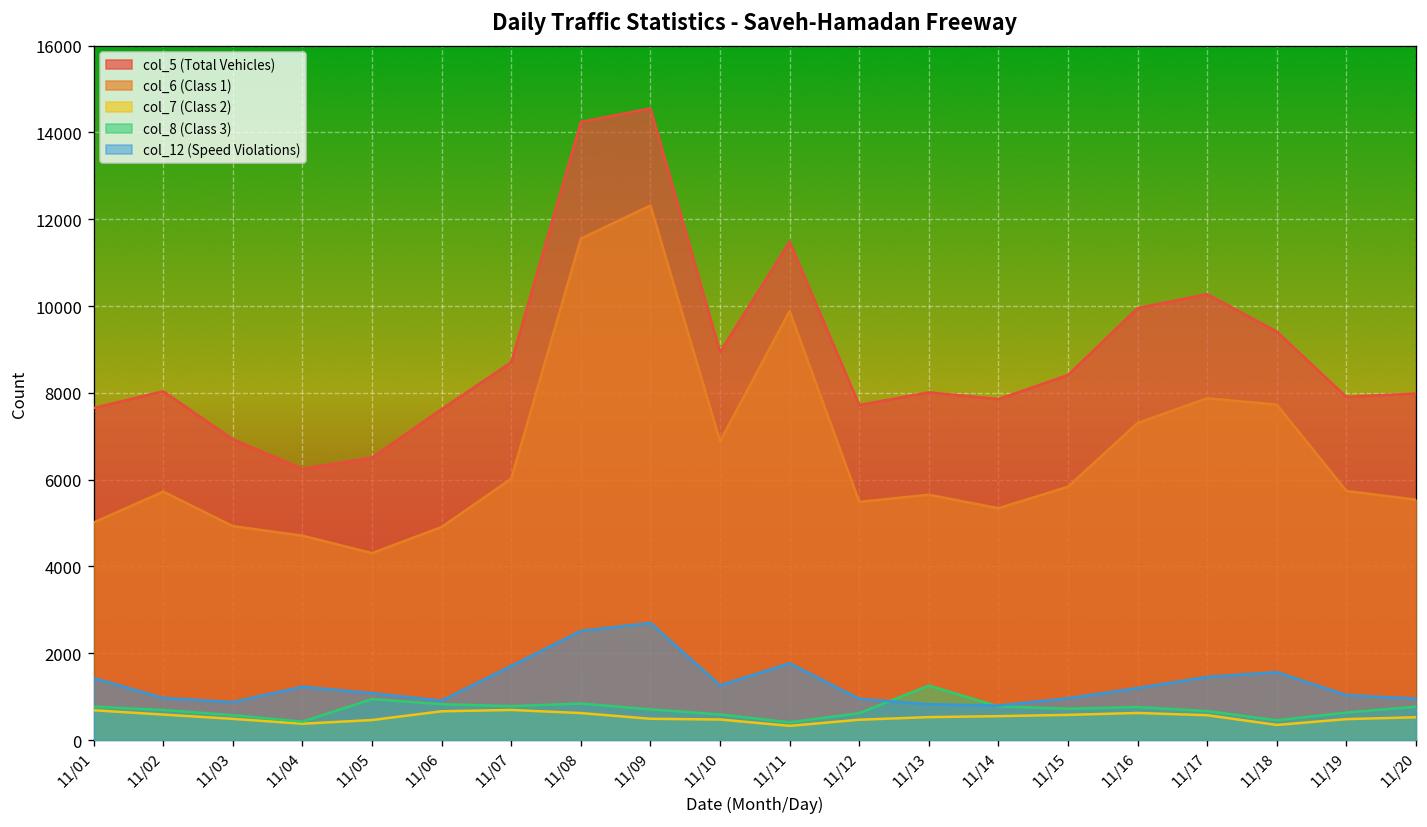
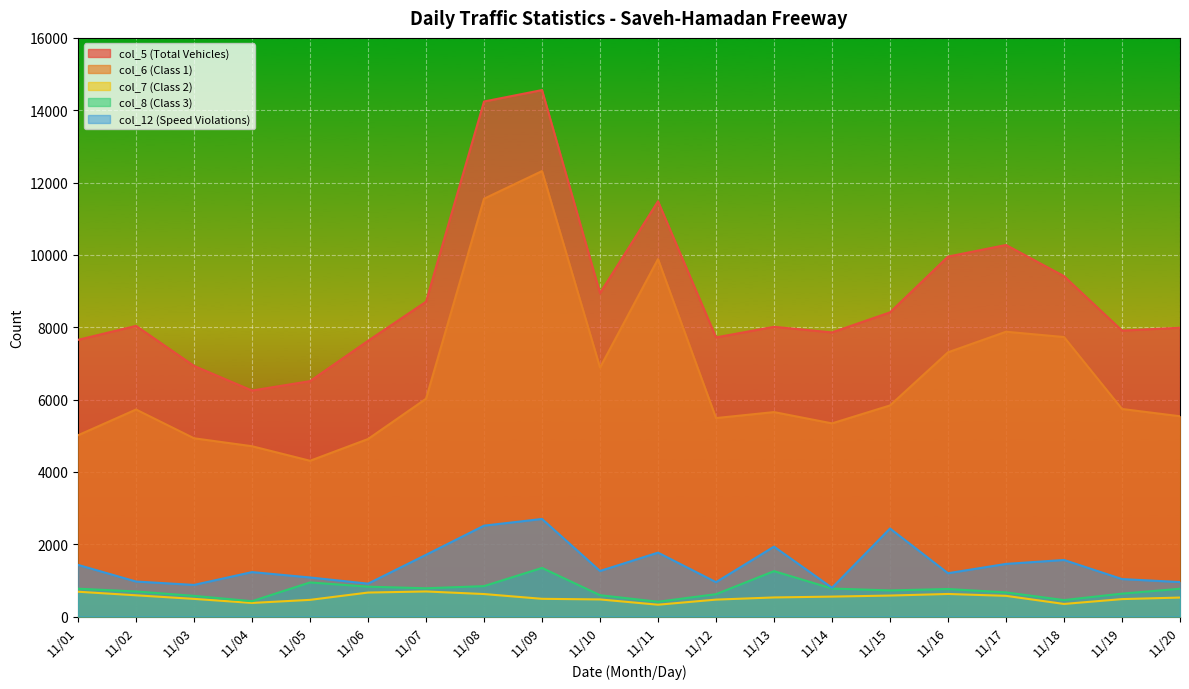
  {
    "col_8 (Class 3)": {
      "11/01": 800,
      "11/02": 700,
      "11/03": 600,
      "11/05": 900,
      "11/06": 800,
      "11/07": 800,
      "11/08": 800,
-     "11/09": 700,
+     "11/09": 1300,
      "11/10": 600,
      "11/11": 400,
      "11/12": 600,
      "11/13": 1300,
      "11/15": 700,
      "11/16": 800,
      "11/17": 700,
      "11/18": 500,
      "11/19": 600,
      "11/20": 800
    },
    "col_12 (Speed Violations)": {
      "11/01": 1400,
      "11/02": 1000,
      "11/03": 900,
      "11/04": 1200,
      "11/05": 1100,
      "11/06": 900,
      "11/07": 1700,
      "11/08": 2500,
      "11/09": 2700,
      "11/10": 1300,
      "11/11": 1800,
      "11/12": 1000,
-     "11/13": 800,
-     "11/15": 1000,
+     "11/13": 1900,
+     "11/15": 2400,
      "11/16": 1200,
      "11/17": 1500,
      "11/18": 1600,
      "11/19": 1000,
      "11/20": 1000
    }
  }
